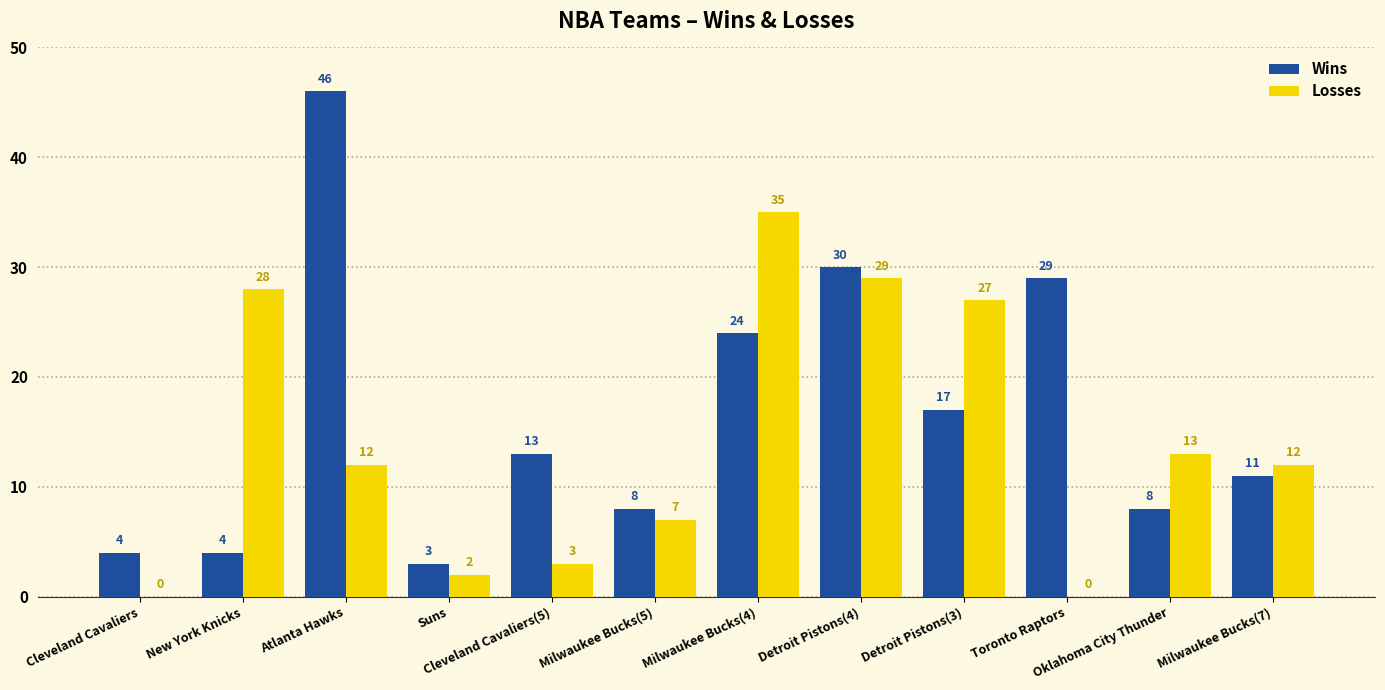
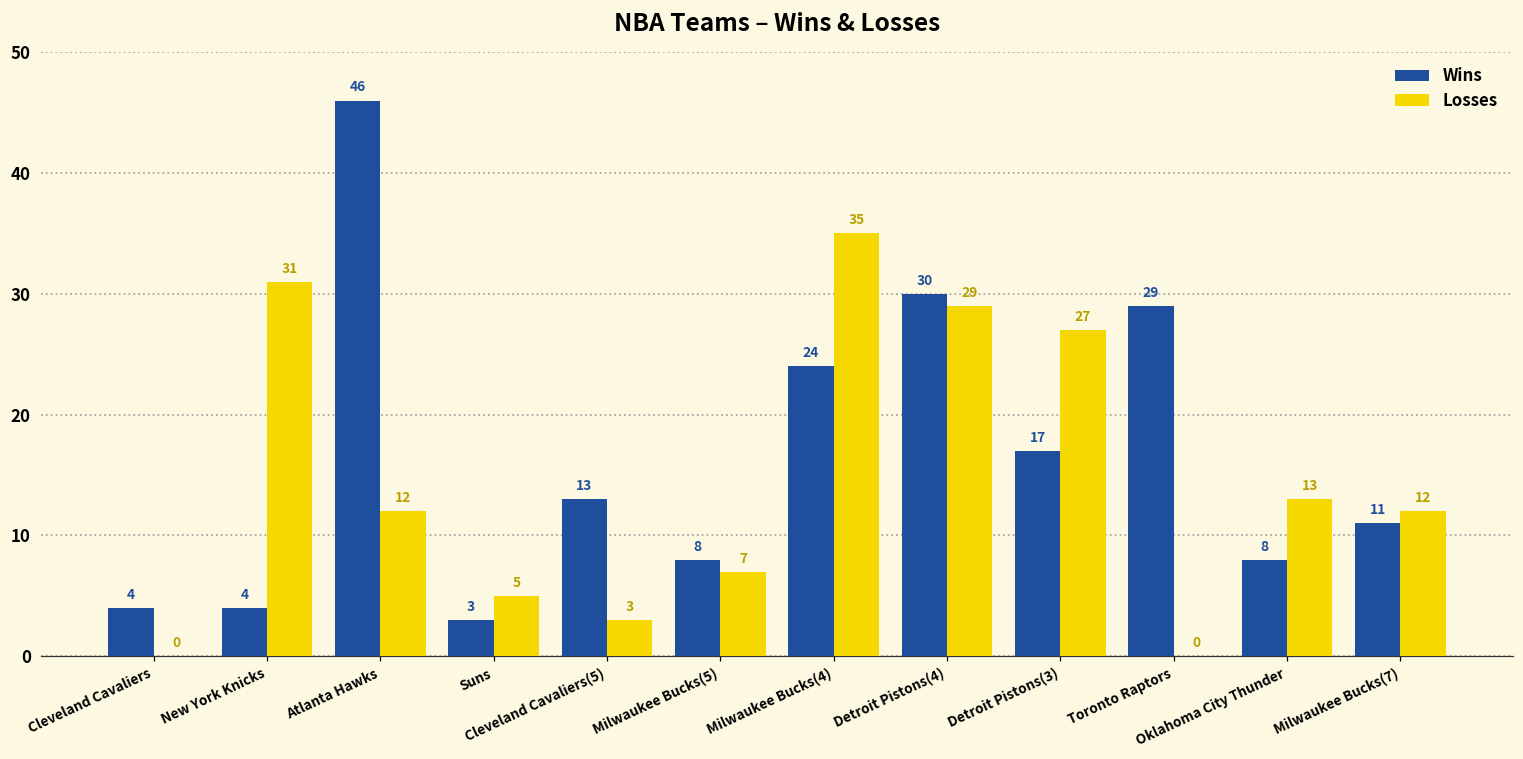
  {
    "Wins": {
      "Cleveland Cavaliers": 4,
      "New York Knicks": 4,
      "Atlanta Hawks": 46,
      "Suns": 3,
      "Cleveland Cavaliers(5)": 13,
      "Milwaukee Bucks(5)": 8,
      "Milwaukee Bucks(4)": 24,
      "Detroit Pistons(4)": 30,
      "Detroit Pistons(3)": 17,
      "Toronto Raptors": 29,
      "Oklahoma City Thunder": 8,
      "Milwaukee Bucks(7)": 11
    },
    "Losses": {
      "Cleveland Cavaliers": 0,
-     "New York Knicks": 28,
+     "New York Knicks": 31,
      "Atlanta Hawks": 12,
-     "Suns": 2,
+     "Suns": 5,
      "Cleveland Cavaliers(5)": 3,
      "Milwaukee Bucks(5)": 7,
      "Milwaukee Bucks(4)": 35,
      "Detroit Pistons(4)": 29,
      "Detroit Pistons(3)": 27,
      "Toronto Raptors": 0,
      "Oklahoma City Thunder": 13,
      "Milwaukee Bucks(7)": 12
    }
  }
